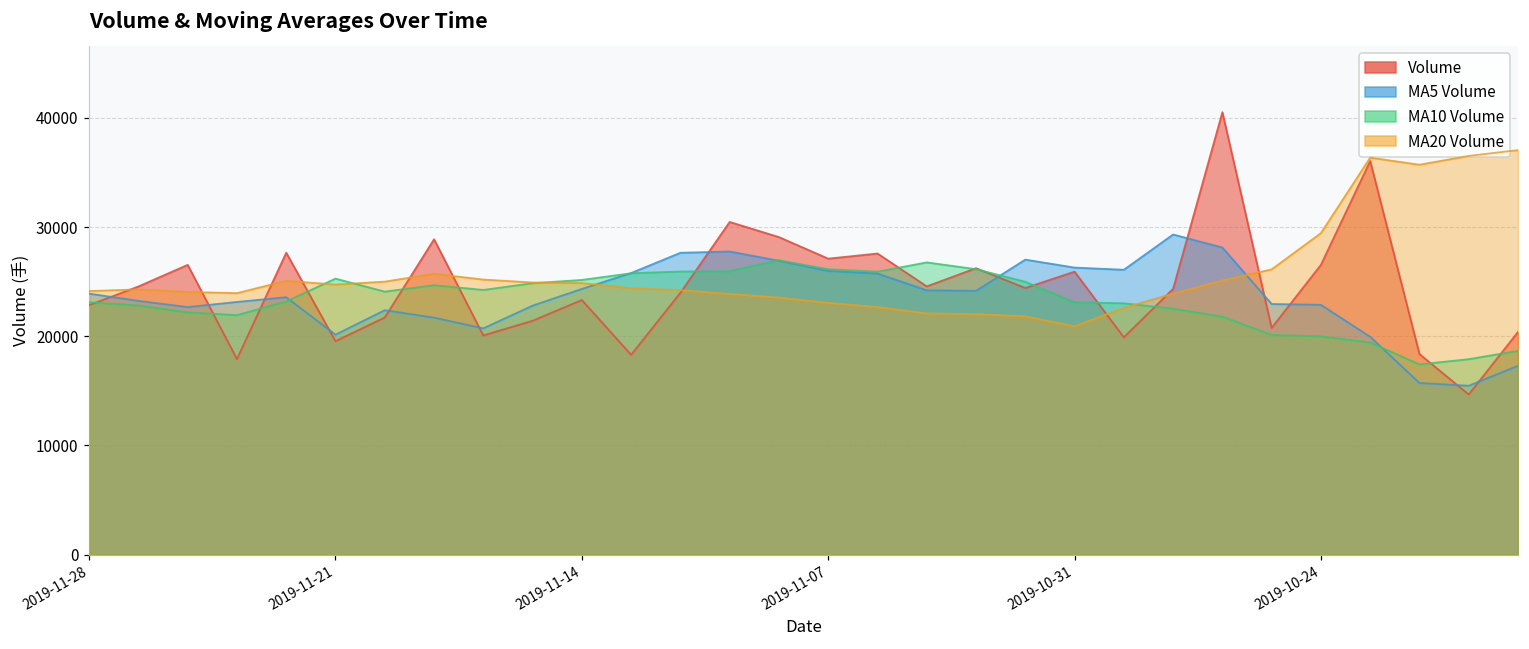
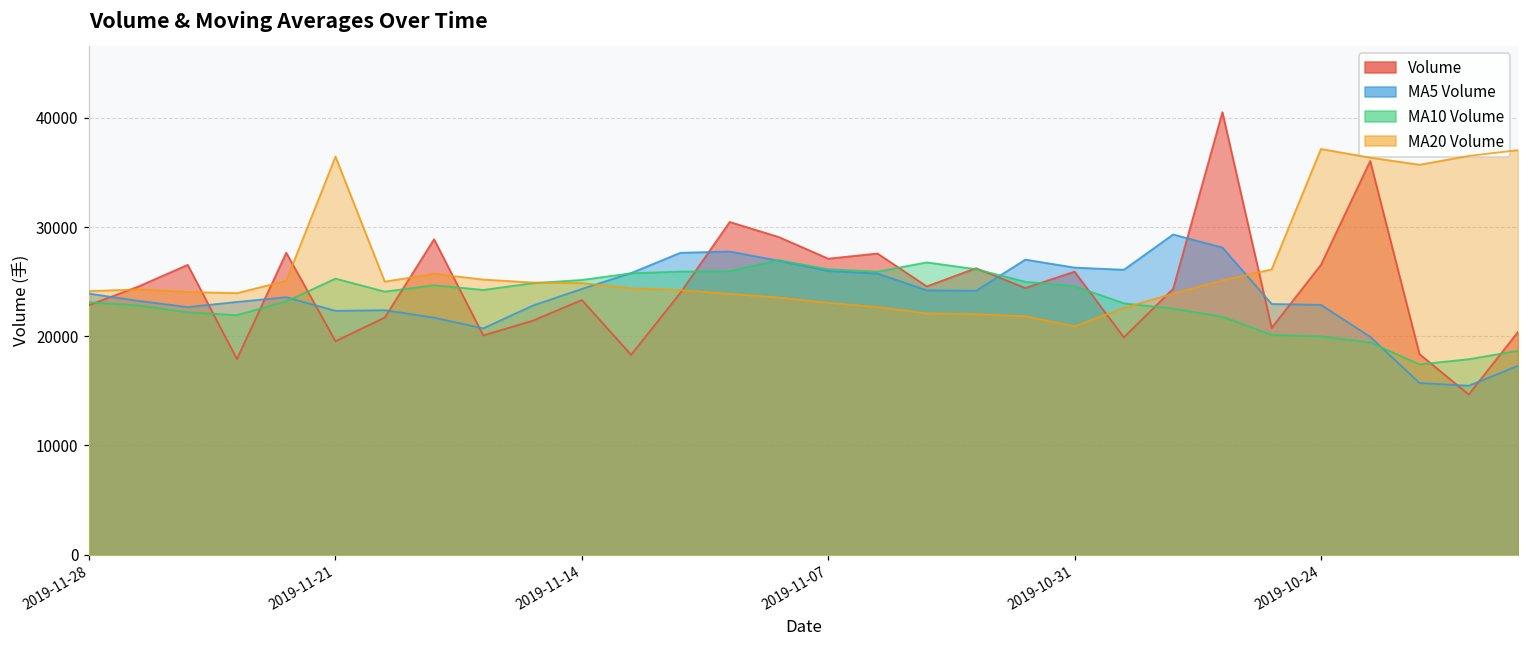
  {
    "Volume": {
      "2019-11-28": 23000,
      "2019-11-21": 20000,
      "2019-11-14": 23000,
      "2019-11-07": 27000,
      "2019-10-31": 26000,
      "2019-10-24": 27000
    },
    "MA5 Volume": {
-     "2019-11-21": 20000,
+     "2019-11-21": 22000,
      "2019-11-14": 24000,
      "2019-10-31": 26000,
      "2019-10-24": 23000
    },
    "MA10 Volume": {
      "2019-11-28": 23000,
      "2019-11-21": 25000,
      "2019-11-14": 25000,
-     "2019-10-31": 23000,
+     "2019-10-31": 25000,
      "2019-10-24": 20000
    },
    "MA20 Volume": {
-     "2019-11-21": 25000,
+     "2019-11-21": 36000,
      "2019-11-14": 25000,
      "2019-11-07": 23000,
      "2019-10-31": 21000,
-     "2019-10-24": 29000
+     "2019-10-24": 37000
    }
  }
